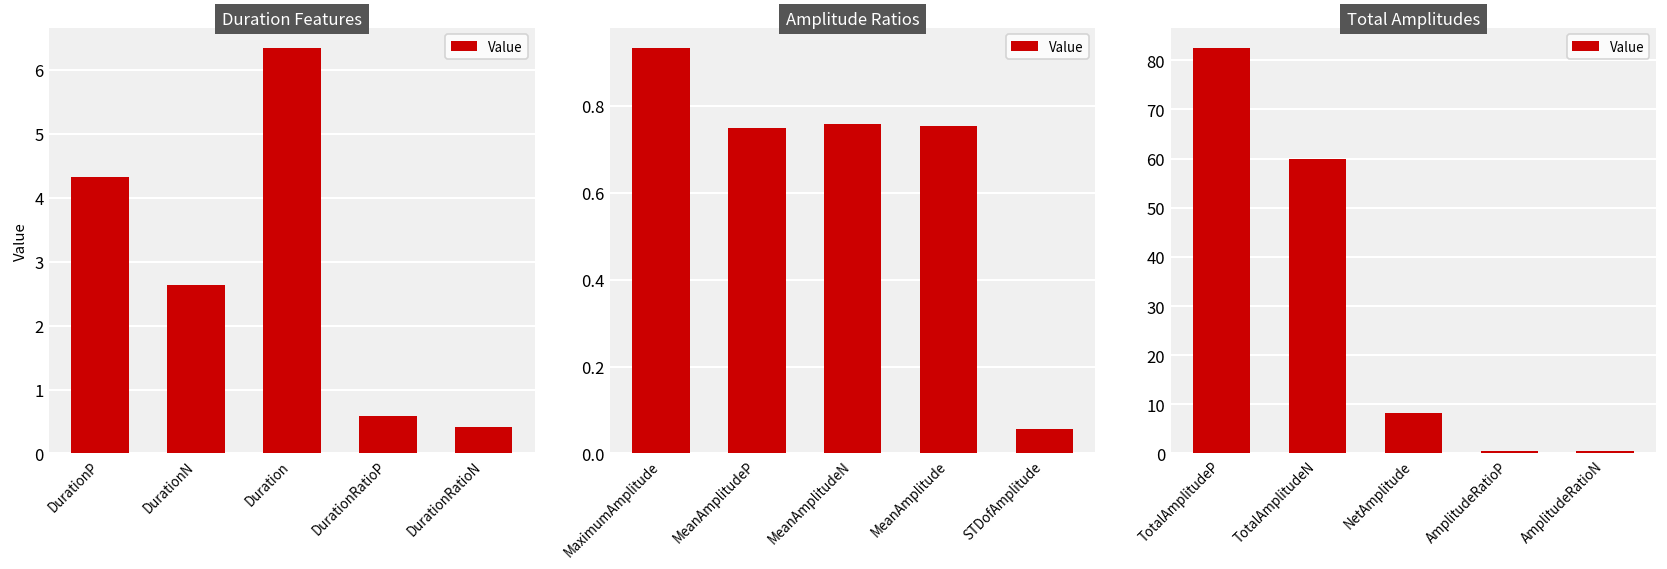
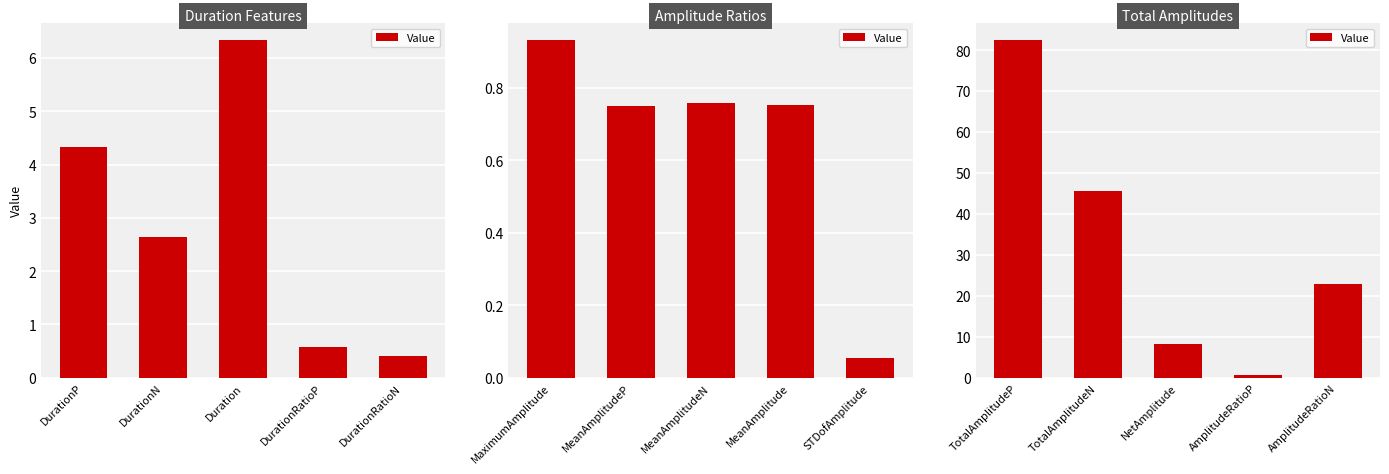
  {
    "Duration Features": {
      "DurationP": 4.3,
      "DurationN": 2.6,
      "Duration": 6.3,
      "DurationRatioP": 0.6,
      "DurationRatioN": 0.4
    },
    "Amplitude Ratios": {
      "MaximumAmplitude": 0.93,
      "MeanAmplitudeP": 0.75,
      "MeanAmplitudeN": 0.76,
      "MeanAmplitude": 0.75,
      "STDofAmplitude": 0.06
    },
    "Total Amplitudes": {
      "TotalAmplitudeP": 82,
-     "TotalAmplitudeN": 60,
+     "TotalAmplitudeN": 46,
      "NetAmplitude": 8,
-     "AmplitudeRatioN": 0
+     "AmplitudeRatioN": 23
    }
  }
